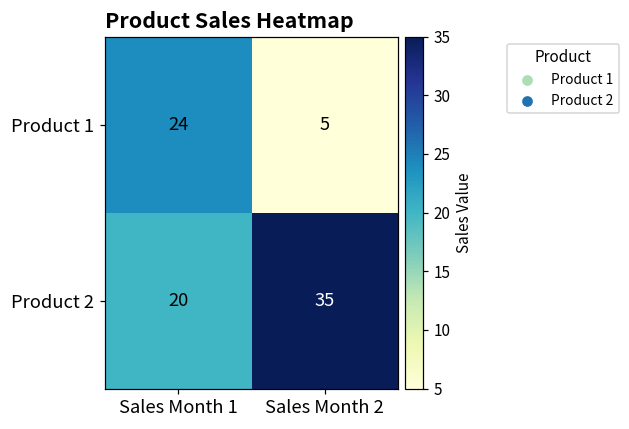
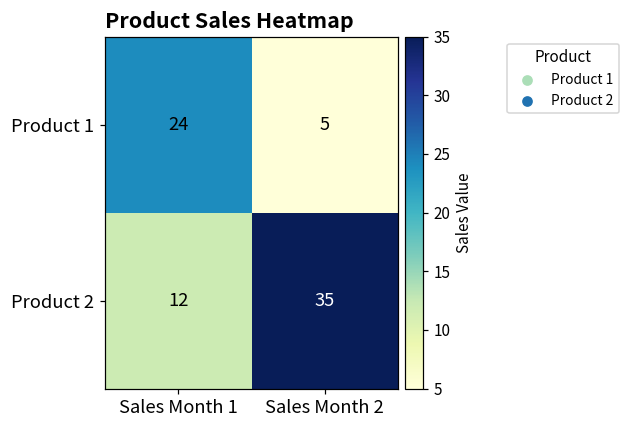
  {
    "Product 1": {
      "Sales Month 1": 24,
      "Sales Month 2": 5
    },
    "Product 2": {
-     "Sales Month 1": 20,
+     "Sales Month 1": 12,
      "Sales Month 2": 35
    }
  }
